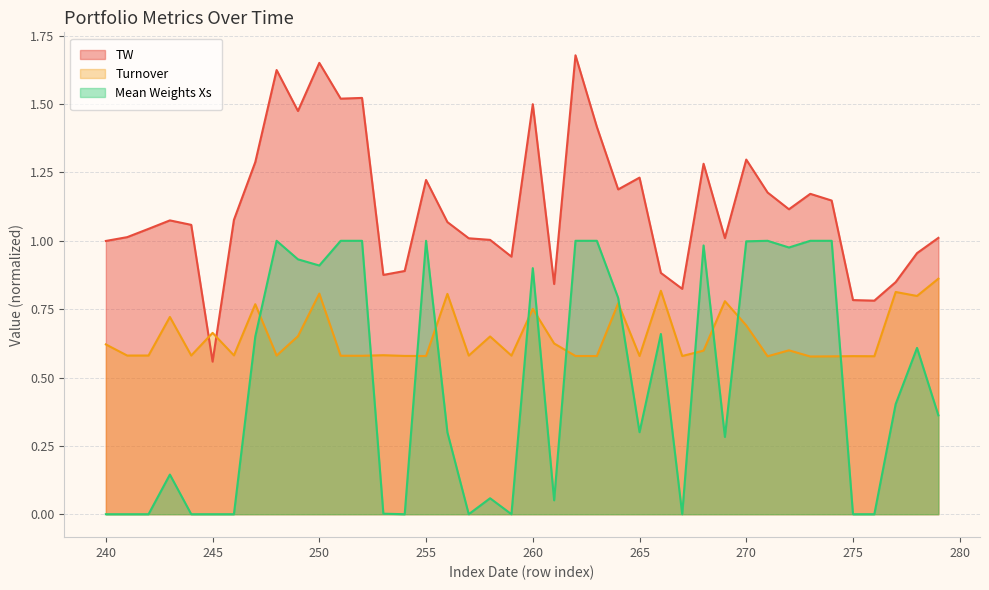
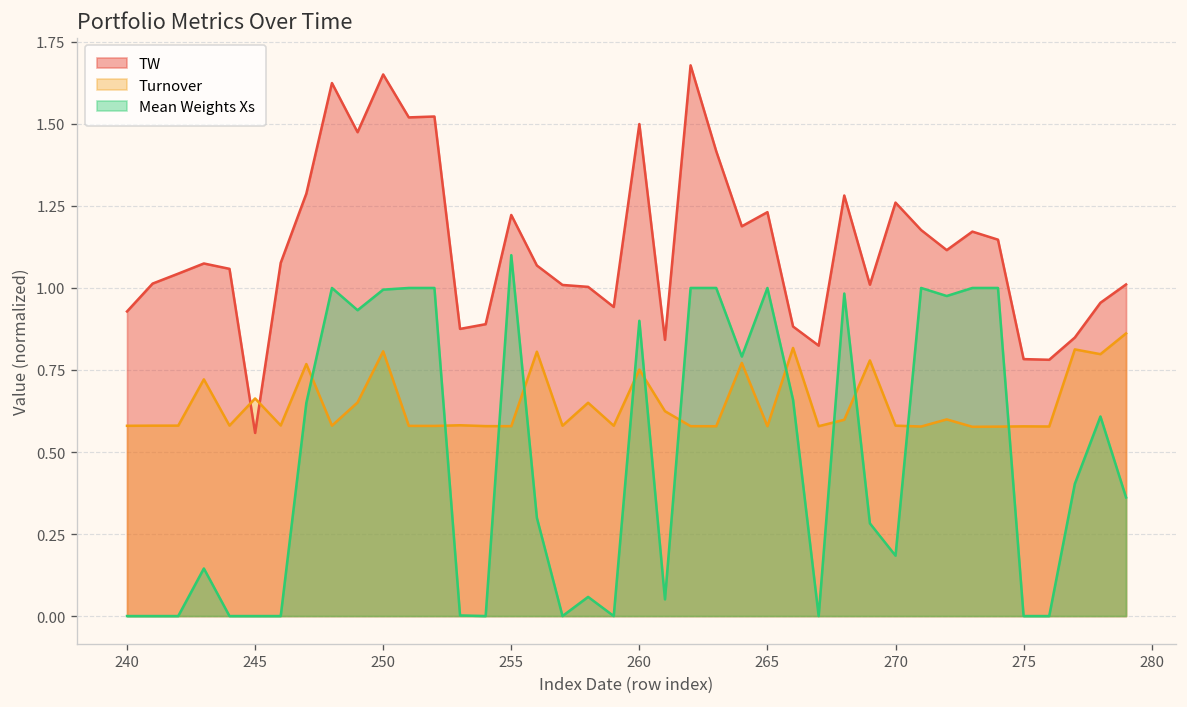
  {
    "TW": {
-     "240": 1.00,
+     "240": 0.93,
      "245": 0.56,
      "250": 1.65,
      "255": 1.22,
      "260": 1.50,
      "265": 1.23,
-     "270": 1.30,
+     "270": 1.26,
      "275": 0.78
    },
    "Turnover": {
-     "240": 0.62,
+     "240": 0.58,
      "245": 0.66,
      "250": 0.81,
      "255": 0.58,
      "260": 0.75,
      "265": 0.58,
-     "270": 0.69,
+     "270": 0.58,
      "275": 0.58
    },
    "Mean Weights Xs": {
      "240": 0.00,
      "245": 0.00,
-     "250": 0.91,
-     "255": 1.0,
+     "250": 0.99,
+     "255": 1.1,
      "260": 0.90,
-     "265": 0.3,
-     "270": 1.00,
+     "265": 1.0,
+     "270": 0.18,
      "275": 0.00
    }
  }
